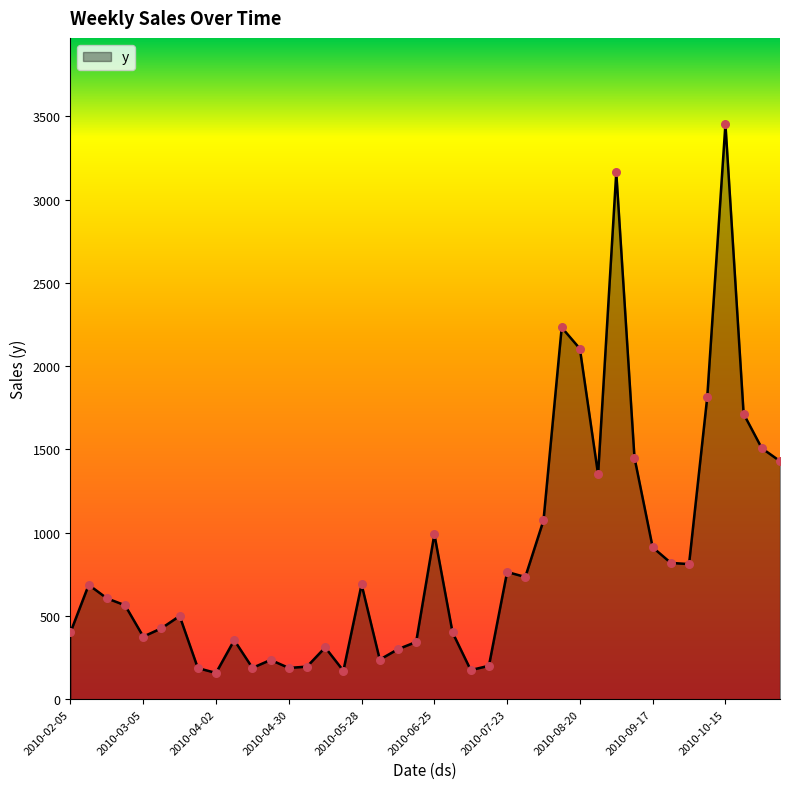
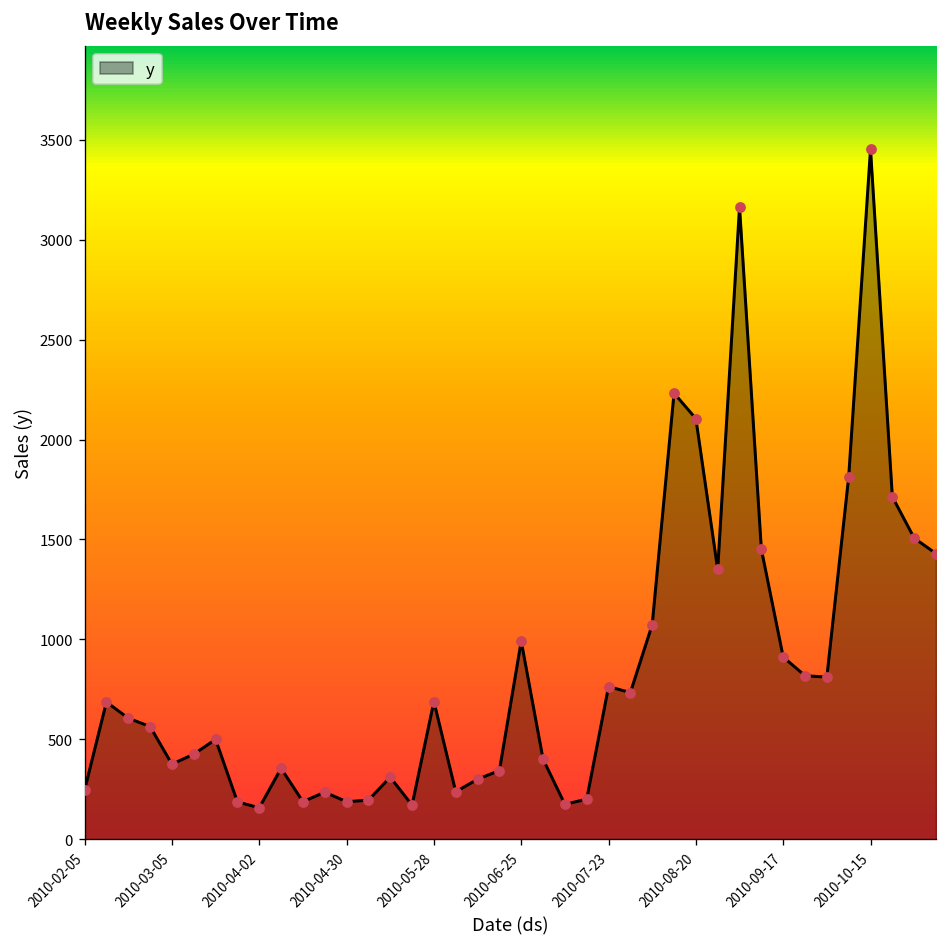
  {
-   "2010-02-05": 400,
+   "2010-02-05": 250,
    "2010-03-05": 380,
    "2010-04-02": 160,
    "2010-04-30": 190,
    "2010-05-28": 690,
    "2010-06-25": 990,
    "2010-07-23": 760,
    "2010-08-20": 2100,
    "2010-09-17": 910,
    "2010-10-15": 3450
  }
